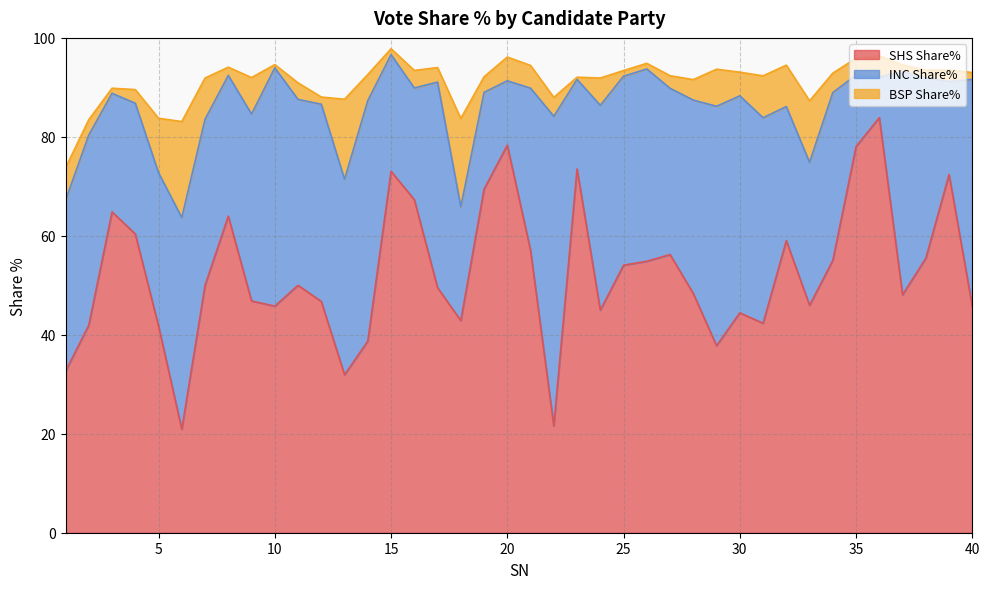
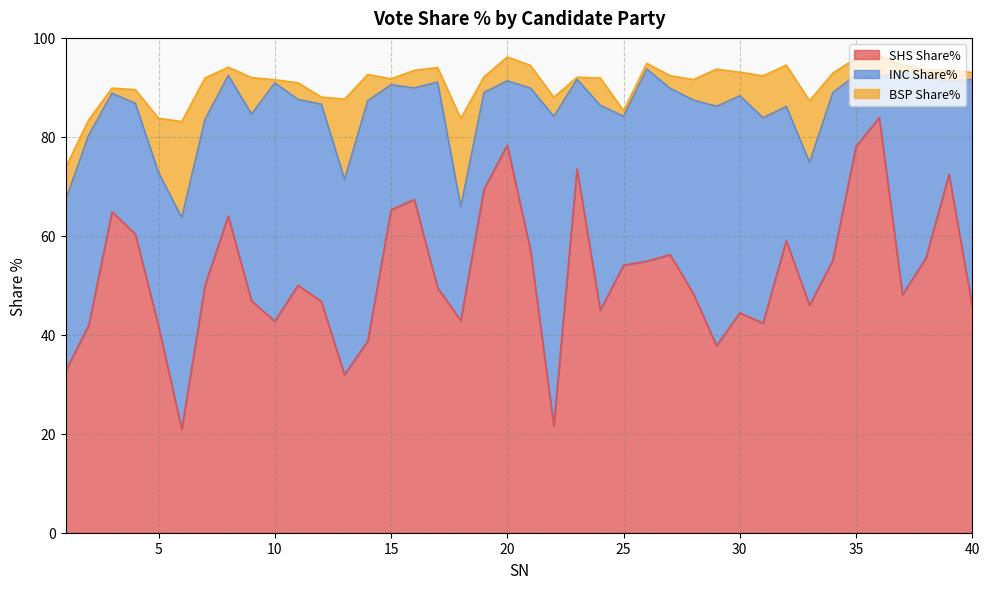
  {
    "SHS Share%": {
      "5": 42,
-     "10": 46,
-     "15": 73,
+     "10": 43,
+     "15": 65,
      "20": 78,
      "25": 54,
      "30": 44,
      "35": 78,
      "40": 46
    },
    "INC Share%": {
      "5": 31,
      "10": 48,
-     "15": 24,
+     "15": 25,
      "20": 13,
-     "25": 38,
+     "25": 30,
      "30": 44,
      "40": 46
    },
    "BSP Share%": {
      "5": 11,
      "10": 1,
      "15": 1,
      "20": 5,
      "25": 1,
      "30": 5,
      "40": 1
    }
  }
